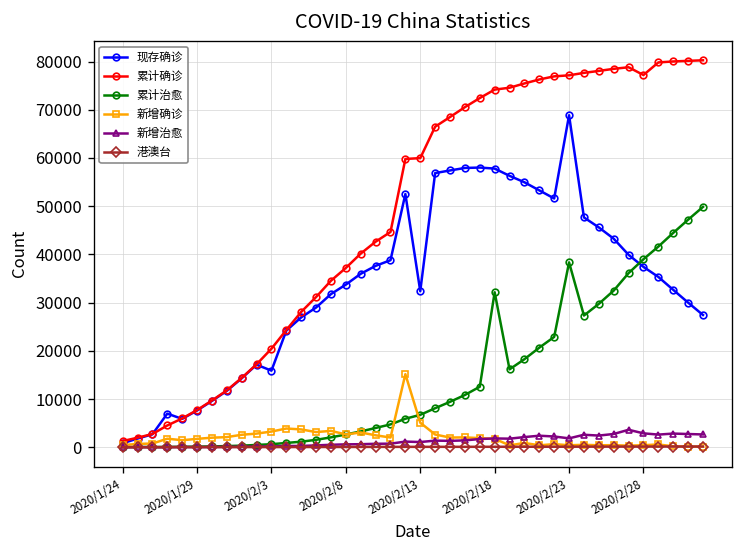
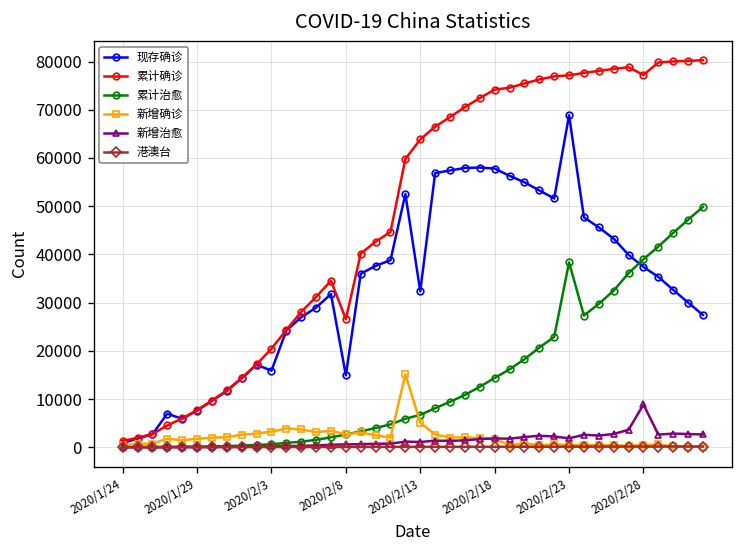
  {
    "现存确诊": {
      "2020/2/3": 16000,
-     "2020/2/8": 34000,
+     "2020/2/8": 15000,
      "2020/2/13": 32000,
      "2020/2/18": 58000,
      "2020/2/23": 69000,
      "2020/2/28": 37000
    },
    "累计确诊": {
      "2020/2/3": 20000,
-     "2020/2/8": 37000,
-     "2020/2/13": 60000,
+     "2020/2/8": 27000,
+     "2020/2/13": 64000,
      "2020/2/18": 74000,
      "2020/2/23": 77000,
      "2020/2/28": 77000
    },
    "累计治愈": {
      "2020/2/13": 7000,
-     "2020/2/18": 32000,
+     "2020/2/18": 14000,
      "2020/2/23": 38000,
      "2020/2/28": 39000
    },
    "新增确诊": {
      "2020/1/29": 2000,
      "2020/2/3": 3000,
      "2020/2/13": 5000
    },
    "新增治愈": {
      "2020/2/13": 1000,
      "2020/2/23": 2000,
-     "2020/2/28": 3000
+     "2020/2/28": 9000
    },
    "港澳台": {
      "2020/2/13": 0,
      "2020/2/18": 0
    }
  }
